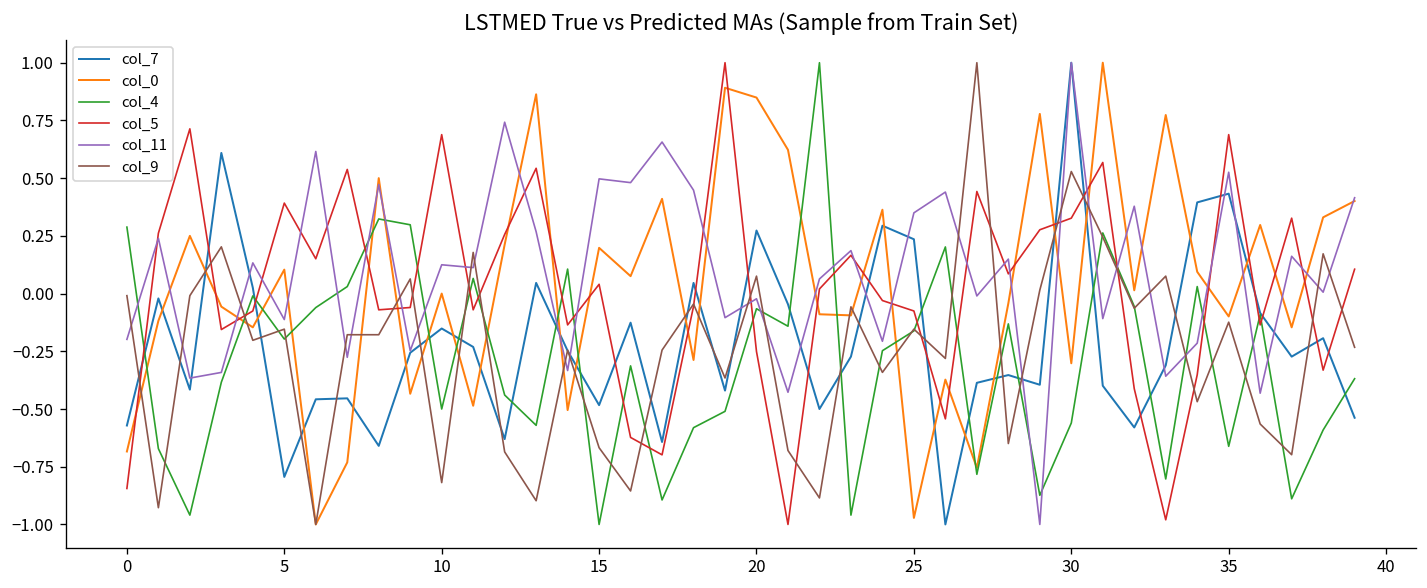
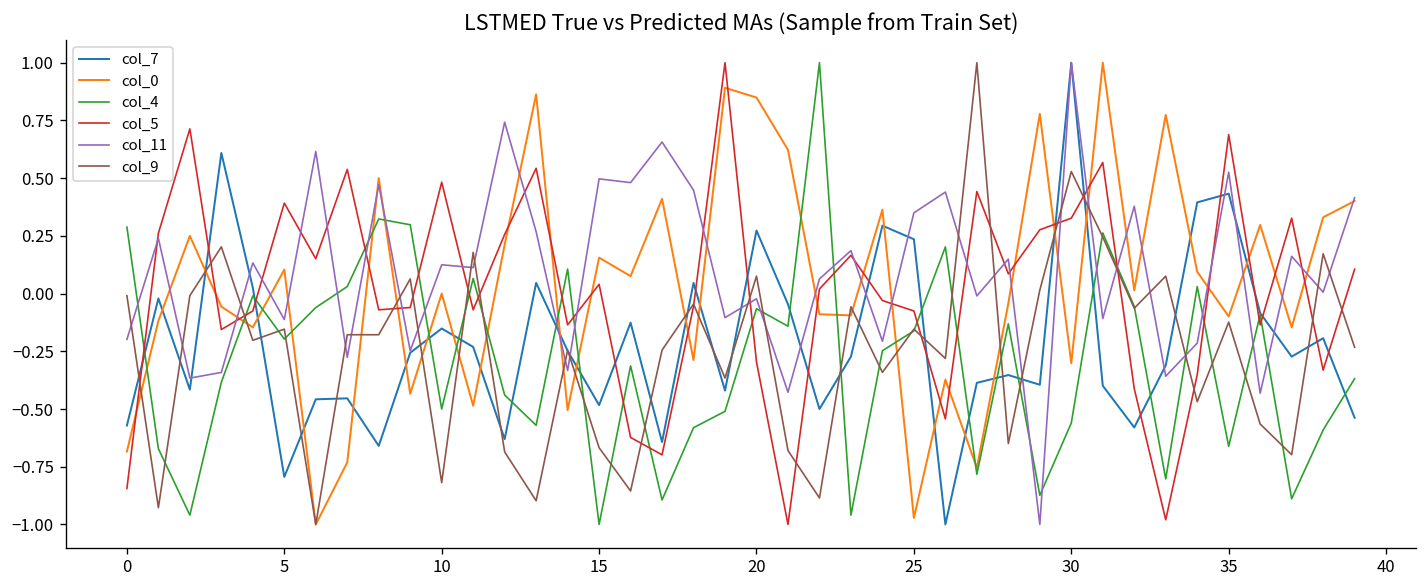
  {
    "col_7": {
      "0": -0.57,
      "5": -0.79,
      "10": -0.15,
      "15": -0.48,
      "20": 0.27,
      "25": 0.24,
      "35": 0.43
    },
    "col_0": {
      "0": -0.68,
      "5": 0.10,
      "10": 0.00,
-     "15": 0.20,
+     "15": 0.16,
      "20": 0.85,
      "25": -0.97,
      "30": -0.30,
      "35": -0.10
    },
    "col_4": {
      "0": 0.29,
      "5": -0.20,
      "10": -0.50,
      "15": -1.00,
      "20": -0.07,
      "30": -0.56,
      "35": -0.66
    },
    "col_5": {
      "0": -0.84,
      "5": 0.39,
-     "10": 0.69,
+     "10": 0.48,
      "15": 0.04,
-     "20": -0.25,
+     "20": -0.30,
      "25": -0.08,
      "30": 0.33,
      "35": 0.69
    },
    "col_11": {
      "0": -0.20,
      "5": -0.11,
      "10": 0.12,
      "15": 0.50,
      "20": -0.02,
      "25": 0.35,
      "35": 0.53
    },
    "col_9": {
      "0": -0.01,
      "5": -0.15,
      "10": -0.82,
      "15": -0.67,
      "20": 0.08,
      "30": 0.53,
      "35": -0.12
    }
  }
